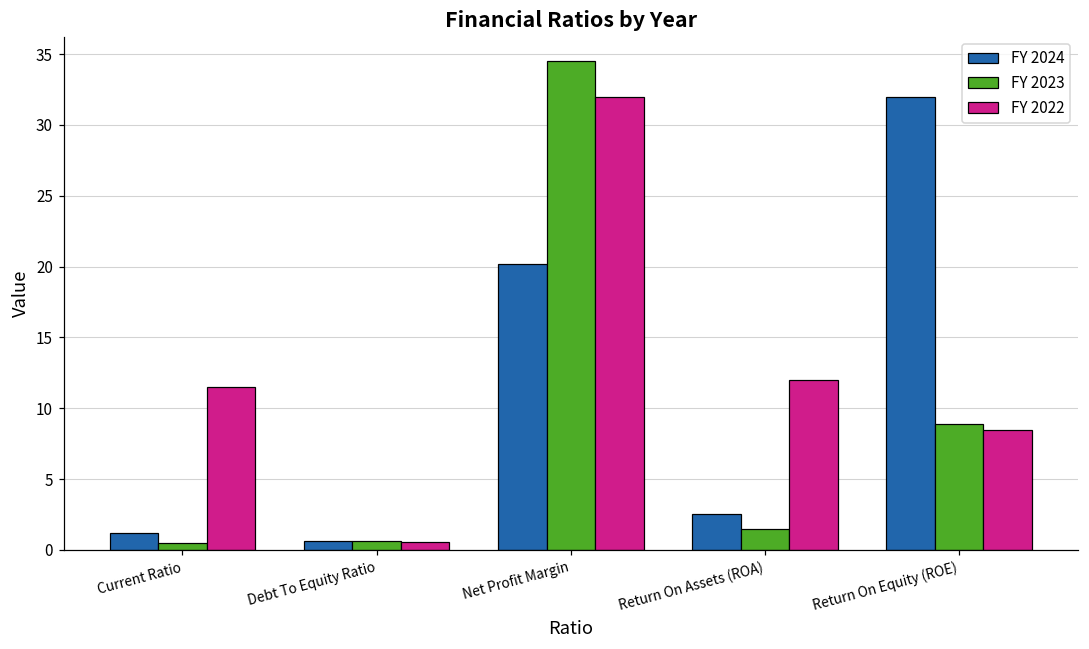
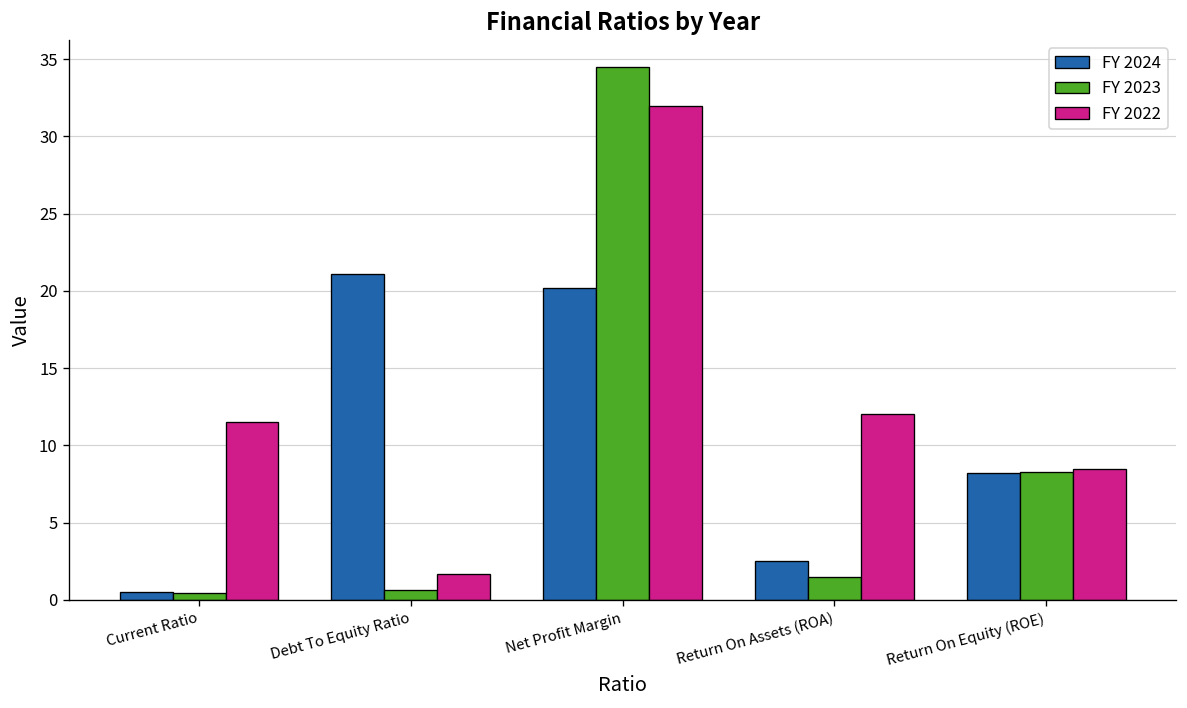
  {
    "FY 2024": {
-     "Current Ratio": 1.2,
-     "Debt To Equity Ratio": 0.7,
+     "Current Ratio": 0.5,
+     "Debt To Equity Ratio": 21.1,
      "Net Profit Margin": 20.2,
      "Return On Assets (ROA)": 2.5,
-     "Return On Equity (ROE)": 32.0
+     "Return On Equity (ROE)": 8.2
    },
    "FY 2023": {
      "Current Ratio": 0.5,
      "Debt To Equity Ratio": 0.7,
      "Net Profit Margin": 34.5,
      "Return On Assets (ROA)": 1.5,
-     "Return On Equity (ROE)": 8.9
+     "Return On Equity (ROE)": 8.3
    },
    "FY 2022": {
      "Current Ratio": 11.5,
-     "Debt To Equity Ratio": 0.6,
+     "Debt To Equity Ratio": 1.7,
      "Net Profit Margin": 32.0,
      "Return On Assets (ROA)": 12.0,
      "Return On Equity (ROE)": 8.5
    }
  }
